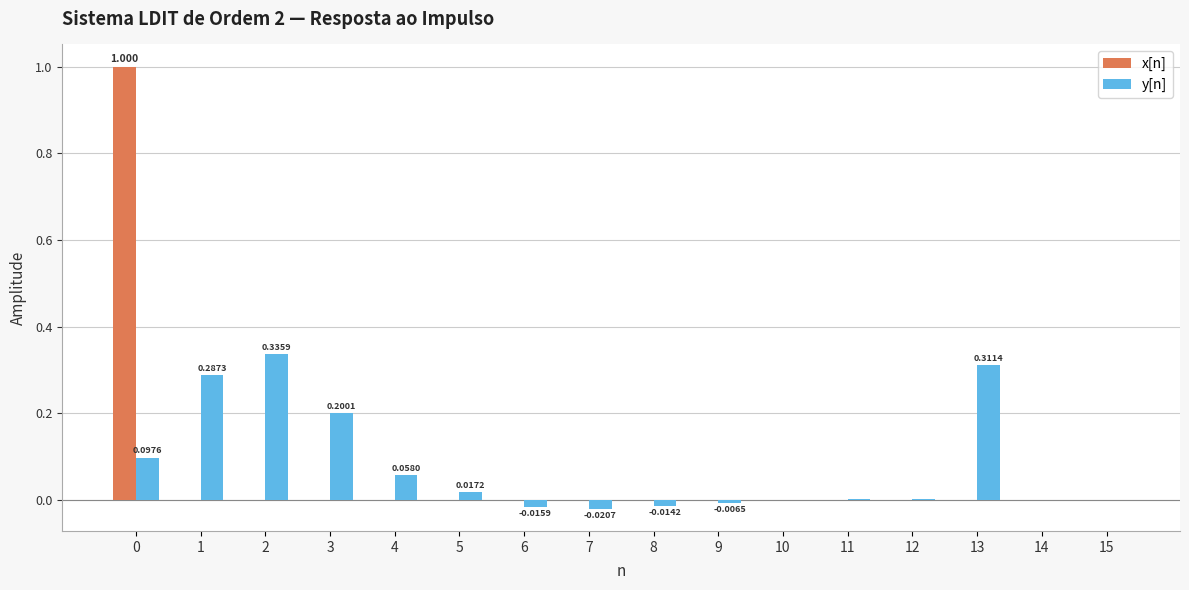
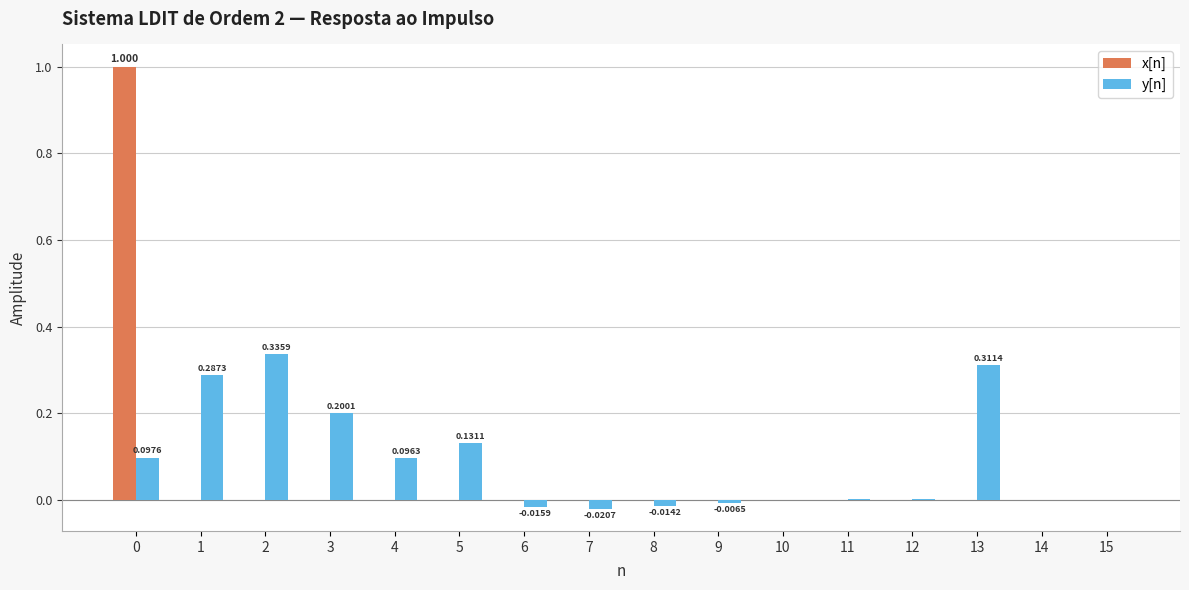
  {
    "x[n]": {
      "0": 1.000
    },
    "y[n]": {
      "0": 0.0976,
      "1": 0.2873,
      "2": 0.3359,
      "3": 0.2001,
-     "4": 0.0580,
-     "5": 0.0172,
+     "4": 0.0963,
+     "5": 0.1311,
      "6": -0.0159,
      "7": -0.0207,
      "8": -0.0142,
      "9": -0.0065,
      "13": 0.3114
    }
  }
